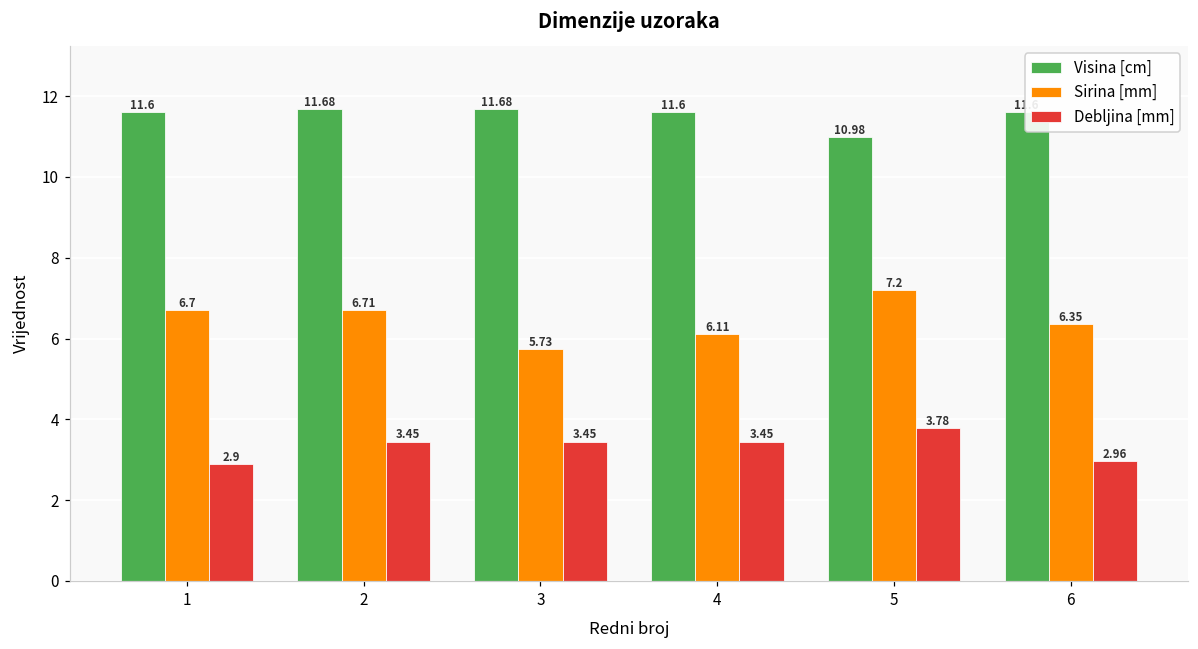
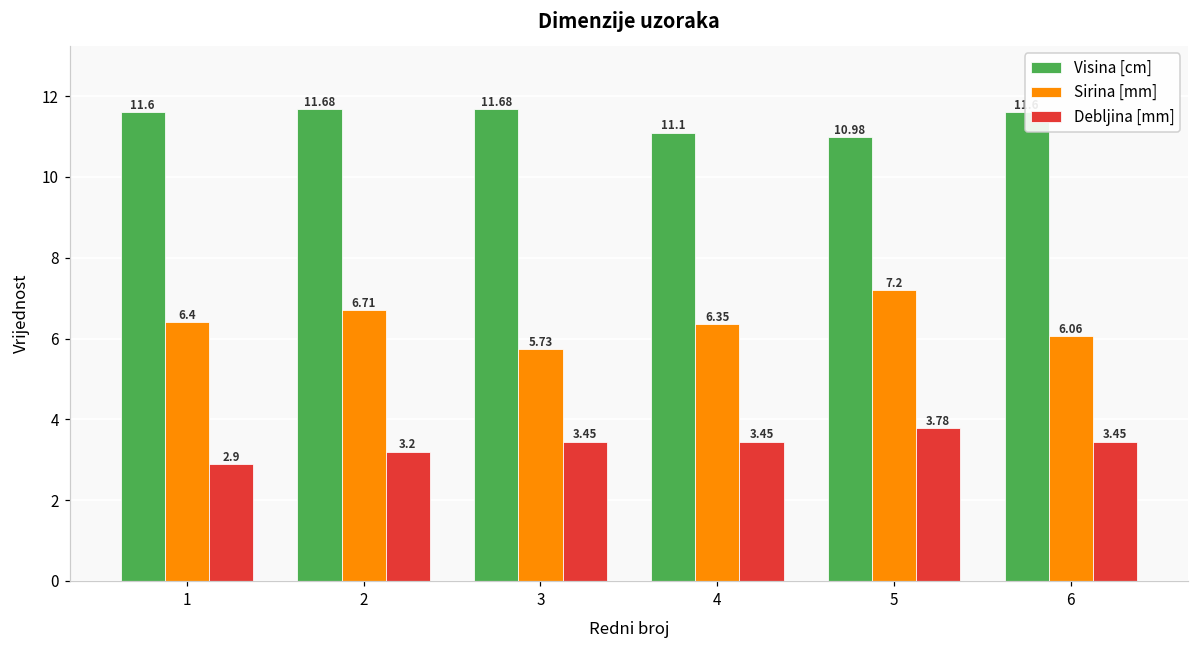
  {
    "Visina [cm]": {
      "1": 11.6,
      "2": 11.68,
      "3": 11.68,
-     "4": 11.6,
+     "4": 11.1,
      "5": 10.98
    },
    "Sirina [mm]": {
-     "1": 6.7,
+     "1": 6.4,
      "2": 6.71,
      "3": 5.73,
-     "4": 6.11,
+     "4": 6.35,
      "5": 7.2,
-     "6": 6.35
+     "6": 6.06
    },
    "Debljina [mm]": {
      "1": 2.9,
-     "2": 3.45,
+     "2": 3.2,
      "3": 3.45,
      "4": 3.45,
      "5": 3.78,
-     "6": 2.96
+     "6": 3.45
    }
  }
